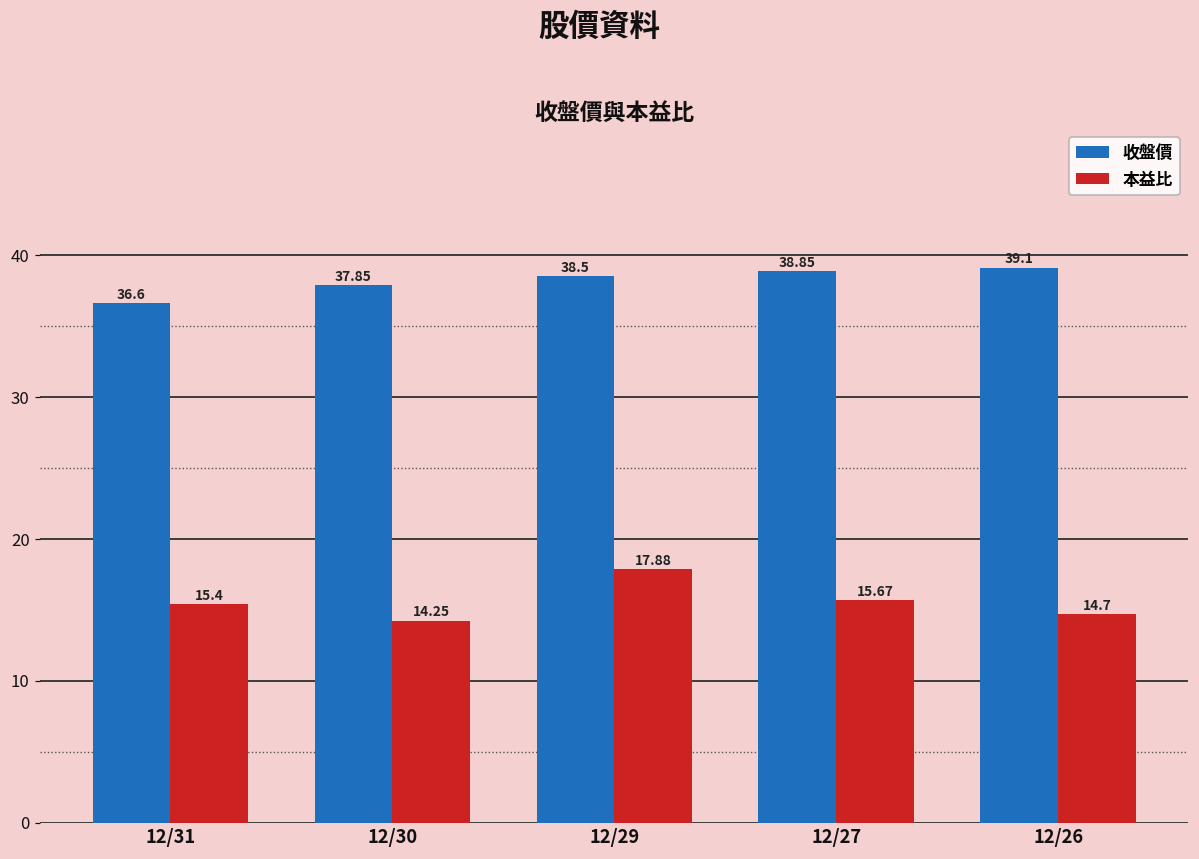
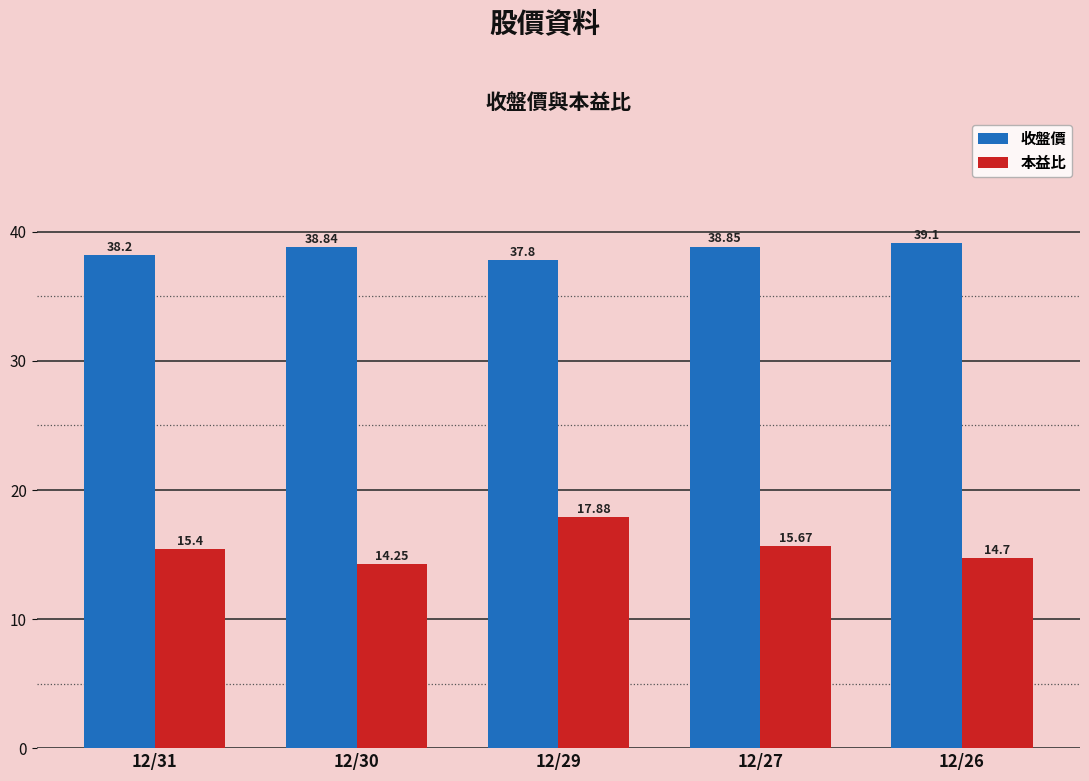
  {
    "收盤價": {
-     "12/31": 36.6,
-     "12/30": 37.85,
-     "12/29": 38.5,
+     "12/31": 38.2,
+     "12/30": 38.84,
+     "12/29": 37.8,
      "12/27": 38.85,
      "12/26": 39.1
    },
    "本益比": {
      "12/31": 15.4,
      "12/30": 14.25,
      "12/29": 17.88,
      "12/27": 15.67,
      "12/26": 14.7
    }
  }
